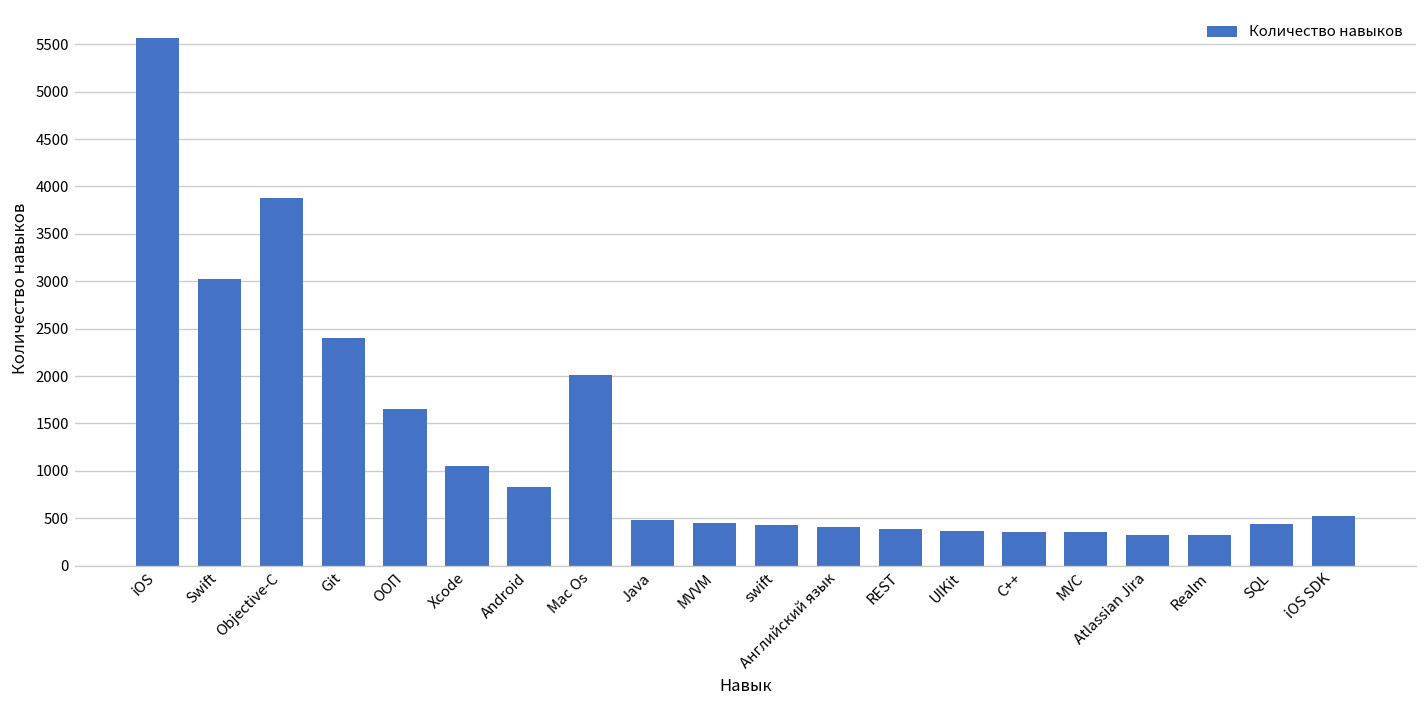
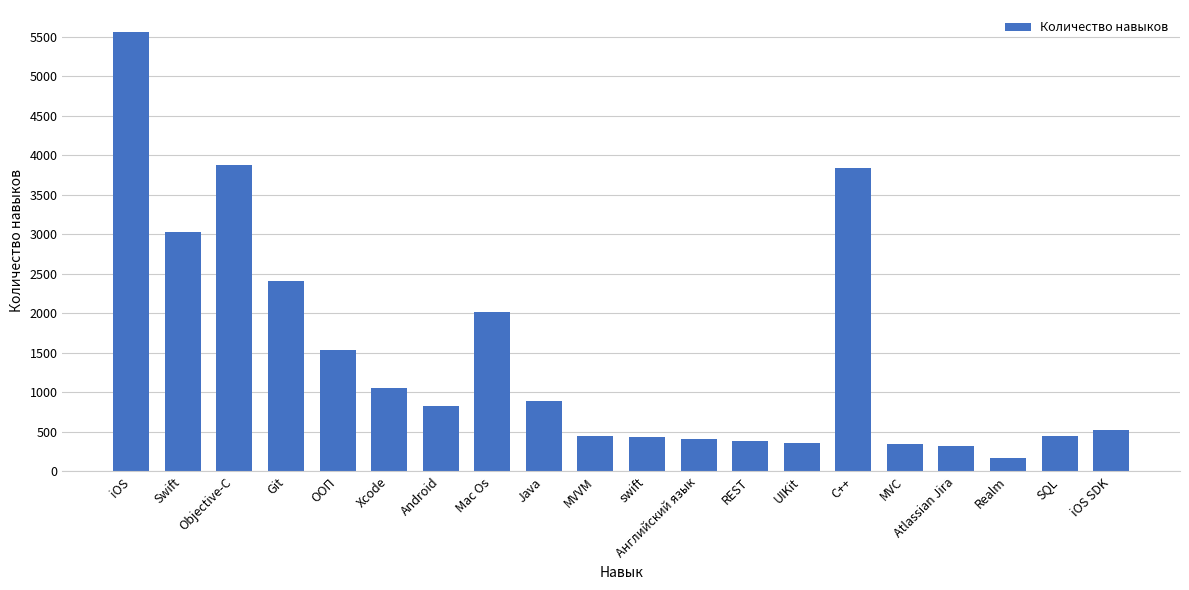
  {
    "iOS": 5600,
    "Swift": 3000,
    "Objective-C": 3900,
    "Git": 2400,
-   "ООП": 1700,
+   "ООП": 1500,
    "Xcode": 1000,
    "Android": 800,
    "Mac Os": 2000,
-   "Java": 500,
+   "Java": 900,
    "MVVM": 500,
    "swift": 400,
    "Английский язык": 400,
    "REST": 400,
    "UIKit": 400,
-   "C++": 400,
+   "C++": 3800,
    "MVC": 400,
    "Atlassian Jira": 300,
-   "Realm": 300,
+   "Realm": 200,
    "SQL": 400,
    "iOS SDK": 500
  }
